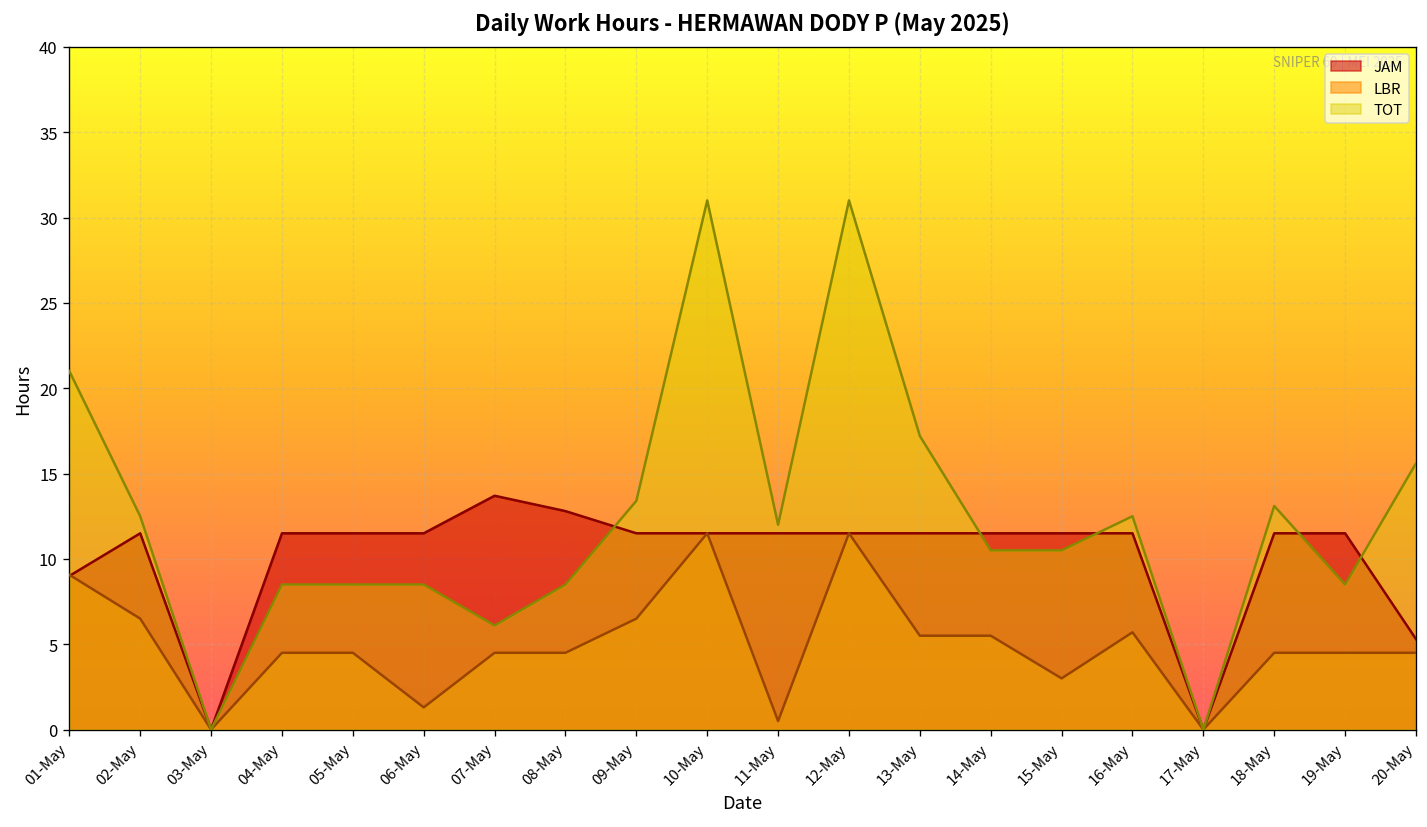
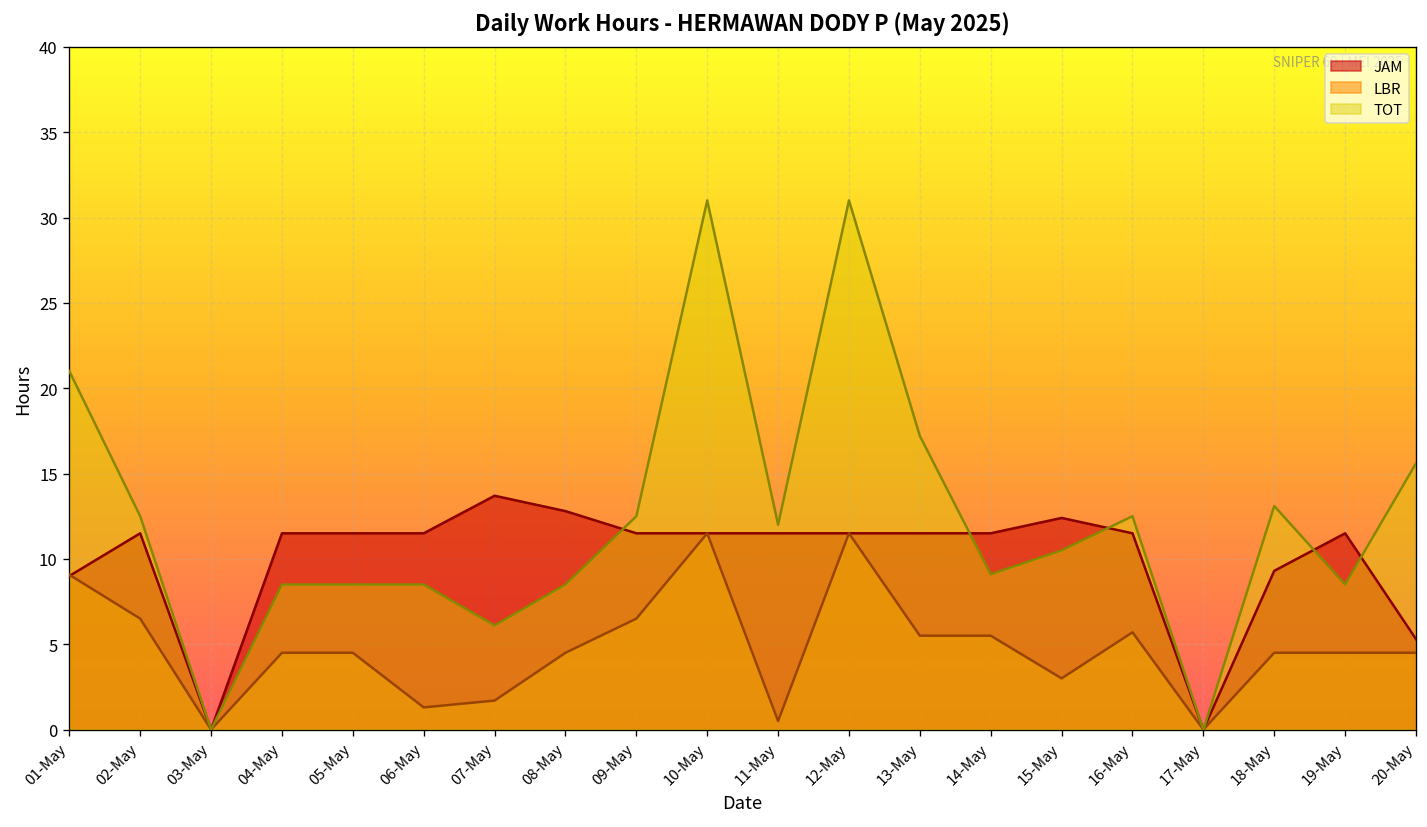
  {
    "JAM": {
      "02-May": 11.5,
      "04-May": 11.5,
      "05-May": 11.5,
      "06-May": 11.5,
      "07-May": 13.7,
      "08-May": 12.8,
      "09-May": 11.5,
      "11-May": 11.5,
      "13-May": 11.5,
      "14-May": 11.5,
-     "15-May": 11.5,
+     "15-May": 12.4,
      "16-May": 11.5,
-     "18-May": 11.5,
+     "18-May": 9.3,
      "19-May": 11.5,
      "20-May": 5.3
    },
    "LBR": {
      "02-May": 6.5,
      "04-May": 4.5,
      "05-May": 4.5,
      "06-May": 1.3,
-     "07-May": 4.5,
+     "07-May": 1.7,
      "08-May": 4.5,
      "09-May": 6.5,
      "11-May": 0.5,
      "13-May": 5.5,
      "14-May": 5.5,
      "15-May": 3.0,
      "16-May": 5.7,
      "18-May": 4.5,
      "19-May": 4.5,
      "20-May": 4.5
    },
    "TOT": {
      "01-May": 21.0,
      "02-May": 12.5,
      "04-May": 8.5,
      "05-May": 8.5,
      "06-May": 8.5,
      "07-May": 6.1,
      "08-May": 8.5,
-     "09-May": 13.4,
+     "09-May": 12.5,
      "10-May": 31.0,
      "11-May": 12.0,
      "12-May": 31.0,
      "13-May": 17.2,
-     "14-May": 10.5,
+     "14-May": 9.1,
      "15-May": 10.5,
      "16-May": 12.5,
      "18-May": 13.1,
      "19-May": 8.5,
      "20-May": 15.6
    }
  }
